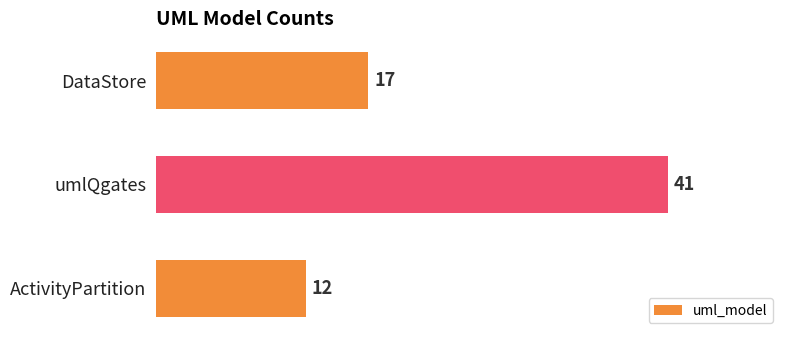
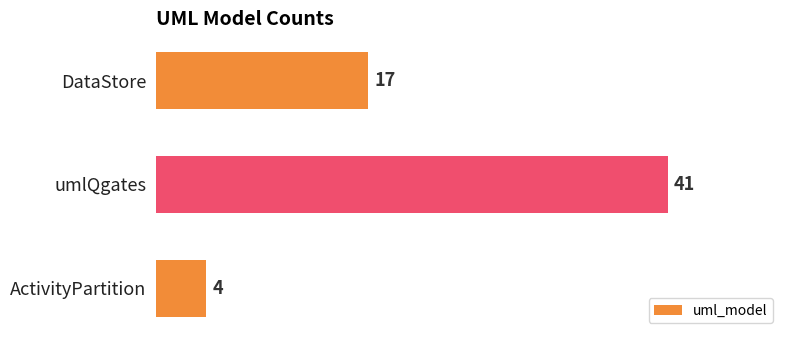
  {
    "DataStore": 17,
    "umlQgates": 41,
-   "ActivityPartition": 12
+   "ActivityPartition": 4
  }
